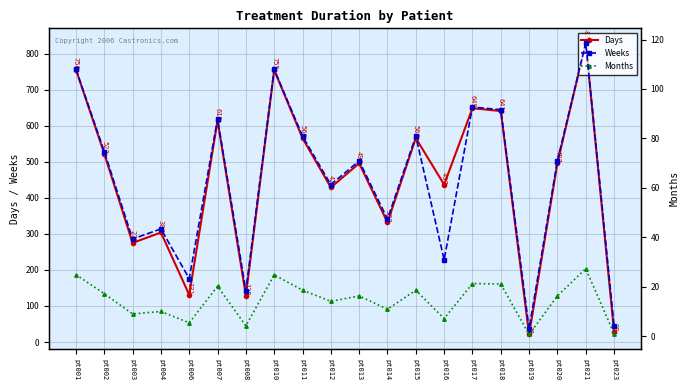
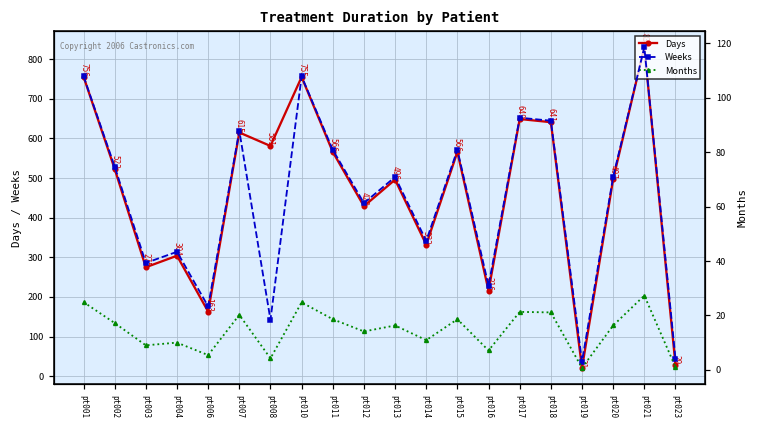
  {
    "Days": {
-     "pt006": 131,
-     "pt008": 129,
-     "pt016": 437
+     "pt006": 163,
+     "pt008": 581,
+     "pt016": 216
    }
  }
